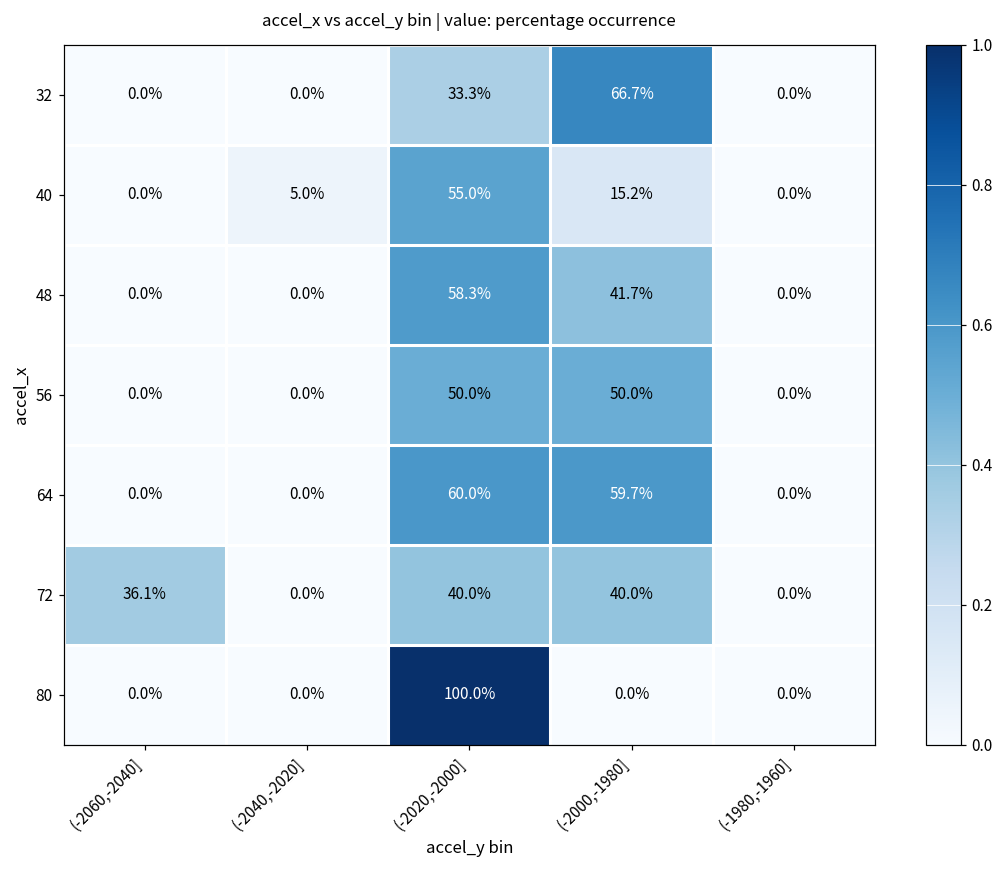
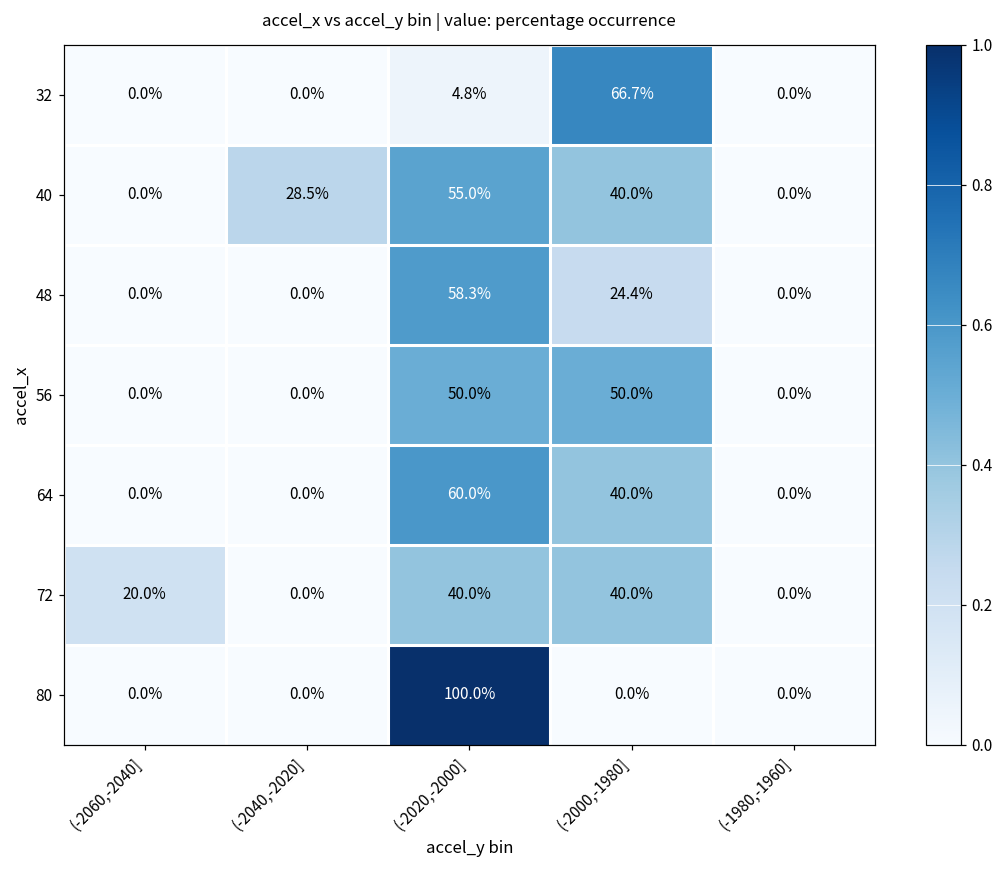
  {
    "32": {
      "(-2060,-2040]": "0.0%",
      "(-2040,-2020]": "0.0%",
-     "(-2020,-2000]": "33.3%",
+     "(-2020,-2000]": "4.8%",
      "(-2000,-1980]": "66.7%",
      "(-1980,-1960]": "0.0%"
    },
    "40": {
      "(-2060,-2040]": "0.0%",
-     "(-2040,-2020]": "5.0%",
+     "(-2040,-2020]": "28.5%",
      "(-2020,-2000]": "55.0%",
-     "(-2000,-1980]": "15.2%",
+     "(-2000,-1980]": "40.0%",
      "(-1980,-1960]": "0.0%"
    },
    "48": {
      "(-2060,-2040]": "0.0%",
      "(-2040,-2020]": "0.0%",
      "(-2020,-2000]": "58.3%",
-     "(-2000,-1980]": "41.7%",
+     "(-2000,-1980]": "24.4%",
      "(-1980,-1960]": "0.0%"
    },
    "56": {
      "(-2060,-2040]": "0.0%",
      "(-2040,-2020]": "0.0%",
      "(-2020,-2000]": "50.0%",
      "(-2000,-1980]": "50.0%",
      "(-1980,-1960]": "0.0%"
    },
    "64": {
      "(-2060,-2040]": "0.0%",
      "(-2040,-2020]": "0.0%",
      "(-2020,-2000]": "60.0%",
-     "(-2000,-1980]": "59.7%",
+     "(-2000,-1980]": "40.0%",
      "(-1980,-1960]": "0.0%"
    },
    "72": {
-     "(-2060,-2040]": "36.1%",
+     "(-2060,-2040]": "20.0%",
      "(-2040,-2020]": "0.0%",
      "(-2020,-2000]": "40.0%",
      "(-2000,-1980]": "40.0%",
      "(-1980,-1960]": "0.0%"
    },
    "80": {
      "(-2060,-2040]": "0.0%",
      "(-2040,-2020]": "0.0%",
      "(-2020,-2000]": "100.0%",
      "(-2000,-1980]": "0.0%",
      "(-1980,-1960]": "0.0%"
    }
  }
